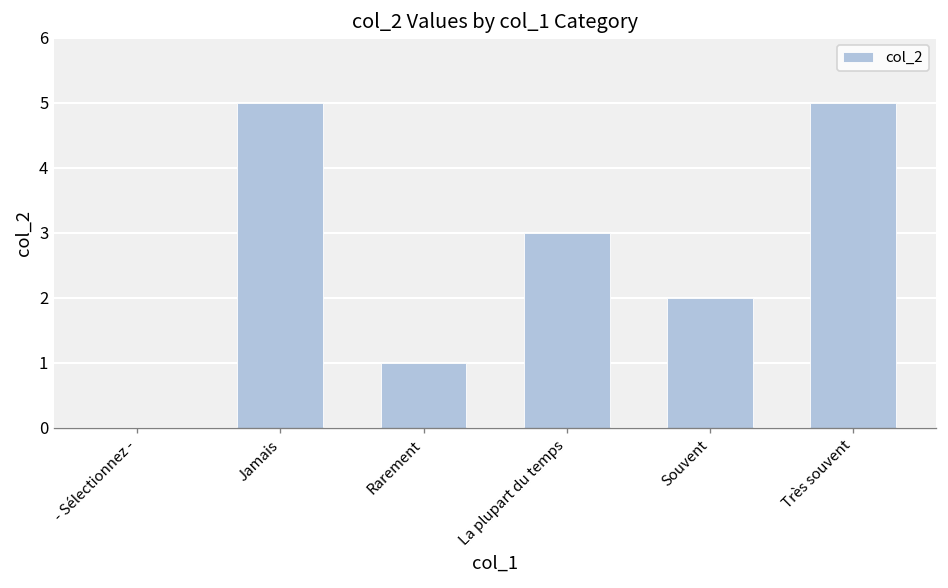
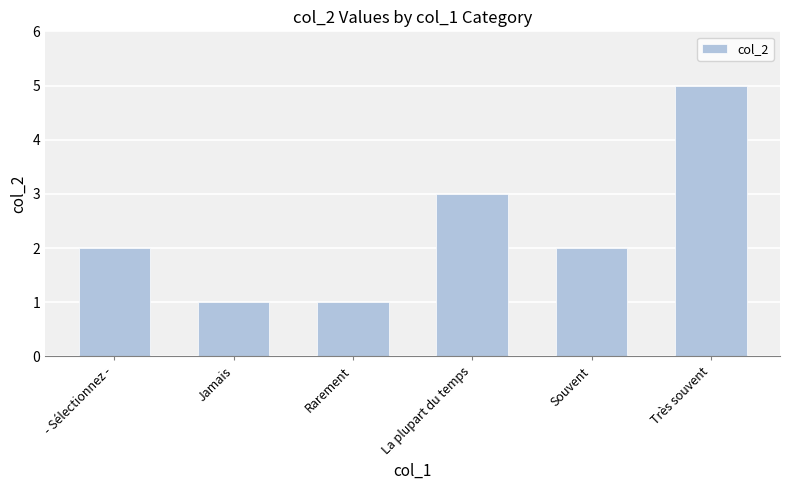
  {
-   "- Sélectionnez -": 0,
-   "Jamais": 5,
+   "- Sélectionnez -": 2,
+   "Jamais": 1,
    "Rarement": 1,
    "La plupart du temps": 3,
    "Souvent": 2,
    "Très souvent": 5
  }
